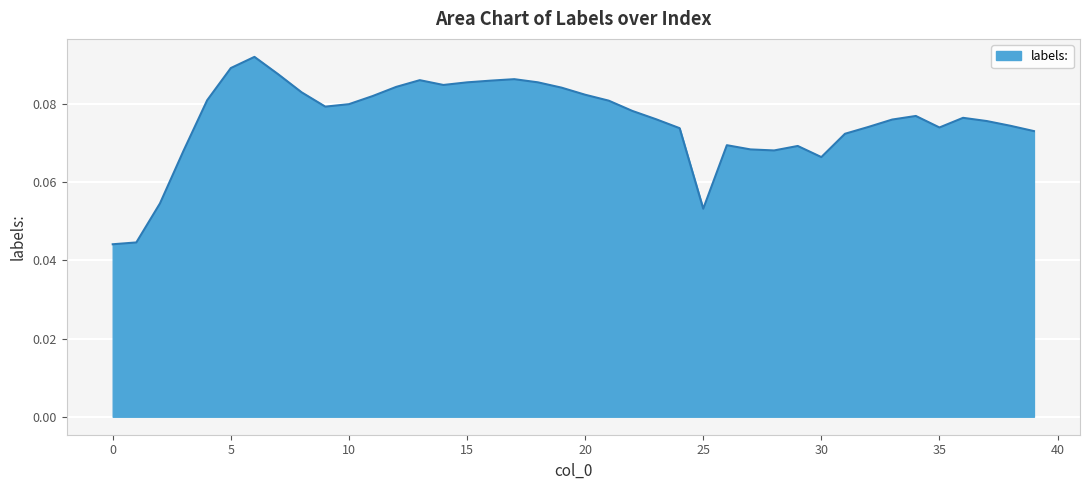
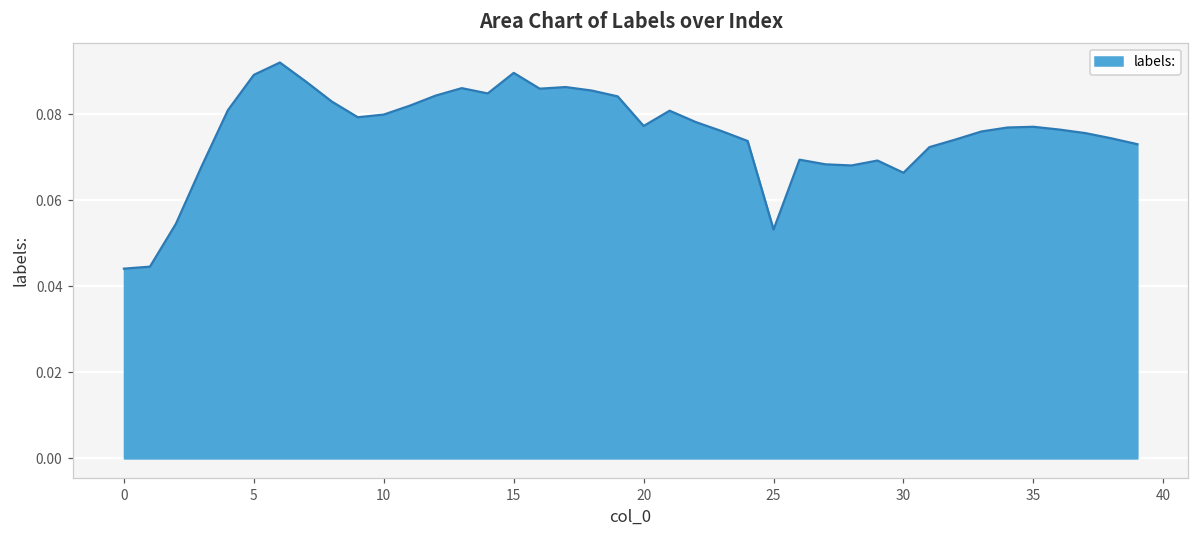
  {
    "0": 0.044,
    "5": 0.089,
    "10": 0.080,
-   "15": 0.085,
-   "20": 0.082,
+   "15": 0.090,
+   "20": 0.077,
    "25": 0.053,
    "30": 0.066,
-   "35": 0.074
+   "35": 0.077
  }
